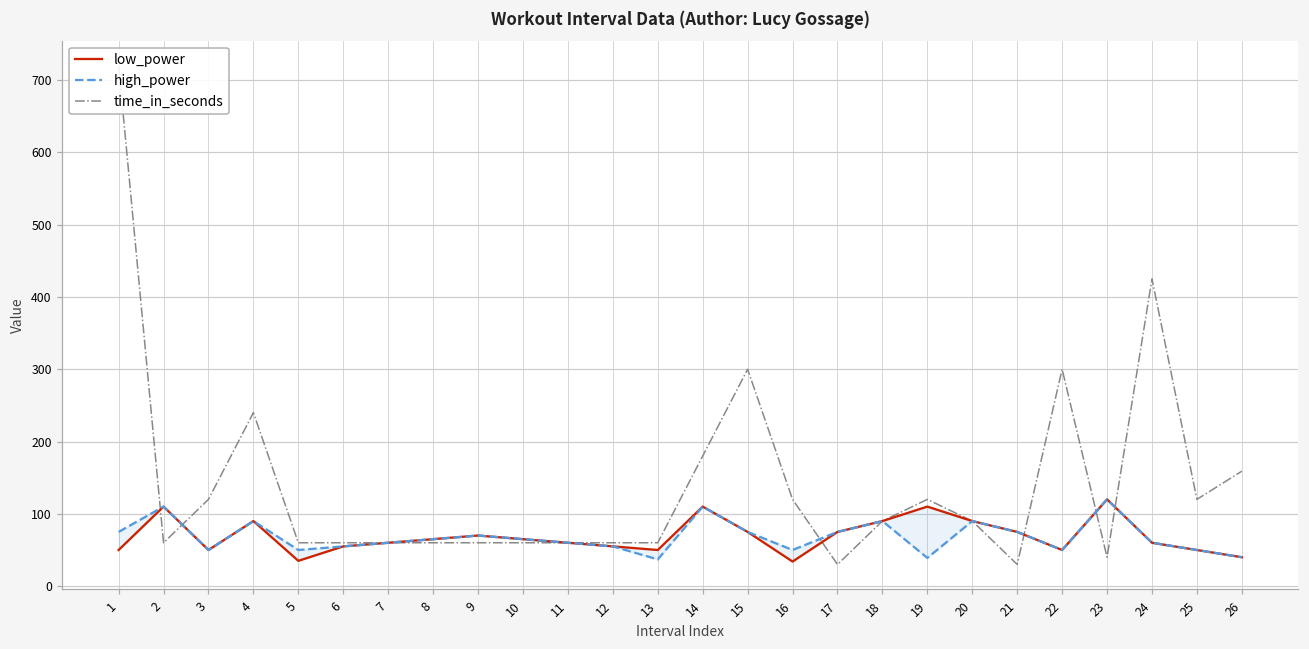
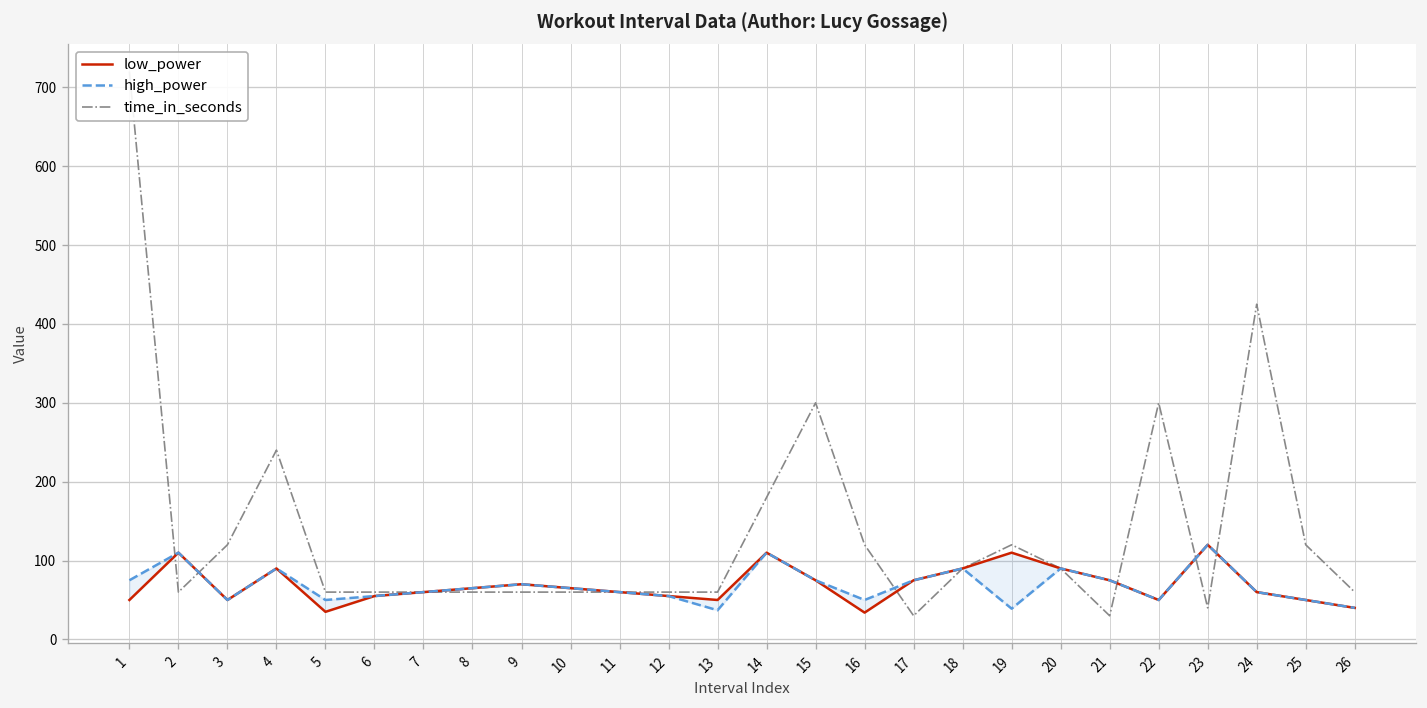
  {
    "low_power": {
      "1": 50,
      "5": 40,
      "16": 30
    },
    "time_in_seconds": {
      "2": 60,
      "3": 120,
      "4": 240,
      "5": 60,
      "6": 60,
      "8": 60,
      "9": 60,
      "10": 60,
      "12": 60,
      "13": 60,
      "14": 180,
      "15": 300,
      "16": 120,
      "17": 30,
      "19": 120,
      "21": 30,
      "22": 300,
      "23": 40,
      "24": 430,
      "25": 120,
-     "26": 160
+     "26": 60
    }
  }
